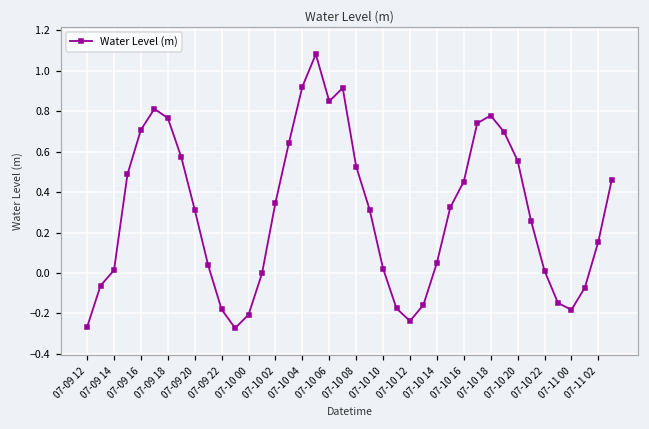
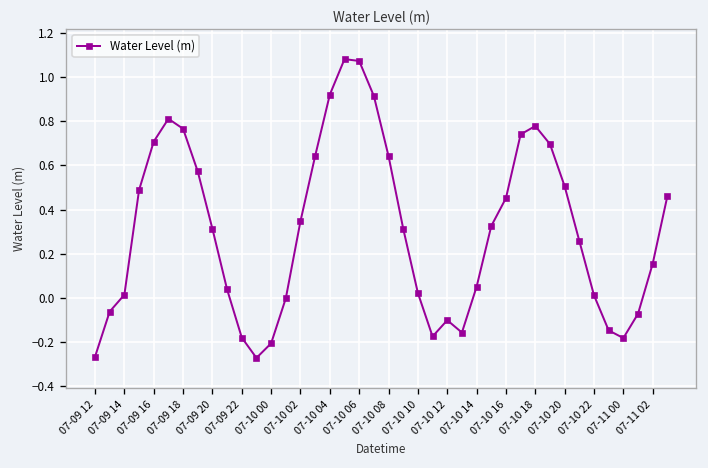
  {
    "07-09 12": -0.27,
    "07-09 14": 0.01,
    "07-09 16": 0.71,
    "07-09 18": 0.77,
    "07-09 20": 0.31,
    "07-09 22": -0.18,
    "07-10 00": -0.21,
    "07-10 02": 0.35,
    "07-10 04": 0.92,
-   "07-10 06": 0.85,
-   "07-10 08": 0.53,
+   "07-10 06": 1.07,
+   "07-10 08": 0.64,
    "07-10 10": 0.02,
-   "07-10 12": -0.24,
+   "07-10 12": -0.10,
    "07-10 14": 0.05,
    "07-10 16": 0.45,
    "07-10 18": 0.78,
-   "07-10 20": 0.56,
+   "07-10 20": 0.51,
    "07-10 22": 0.01,
    "07-11 00": -0.18,
    "07-11 02": 0.15
  }
